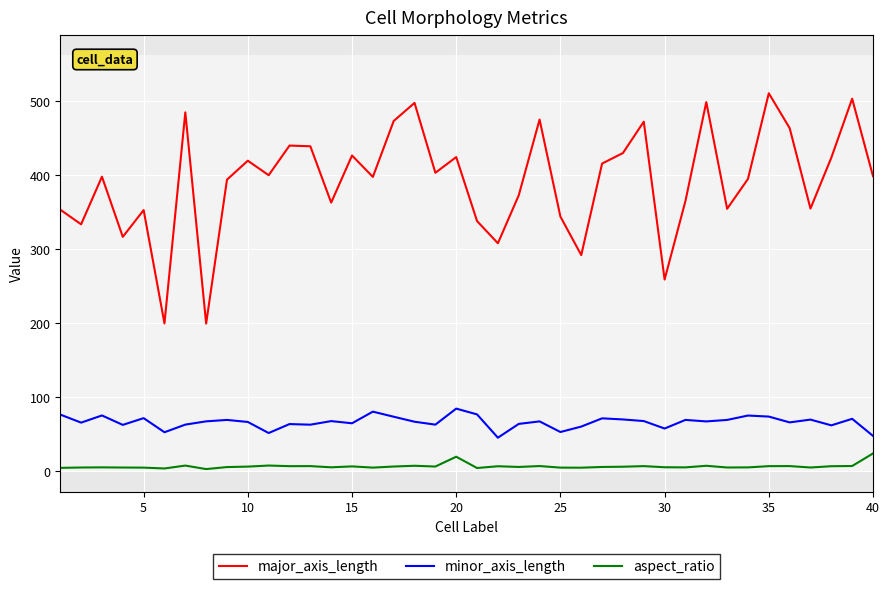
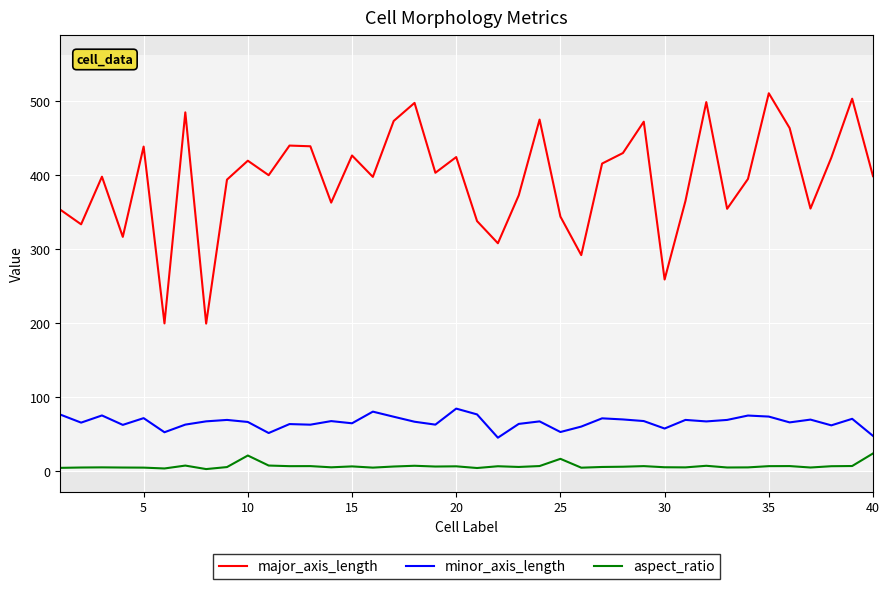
  {
    "major_axis_length": {
-     "5": 350,
+     "5": 440,
      "10": 420,
      "15": 430,
      "20": 420,
      "25": 340,
      "30": 260,
      "35": 510,
      "40": 400
    },
    "minor_axis_length": {
      "5": 70,
      "10": 70,
      "15": 60,
      "20": 80,
      "25": 50,
      "30": 60,
      "35": 70,
      "40": 50
    },
    "aspect_ratio": {
      "5": 0,
-     "10": 10,
+     "10": 20,
      "15": 10,
-     "20": 20,
-     "25": 0,
+     "20": 10,
+     "25": 20,
      "30": 10,
      "35": 10,
      "40": 20
    }
  }
